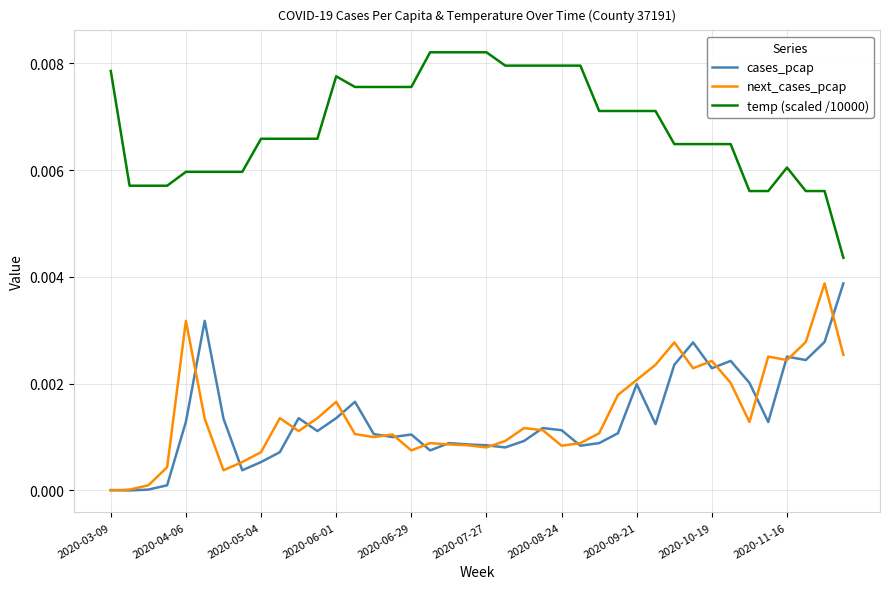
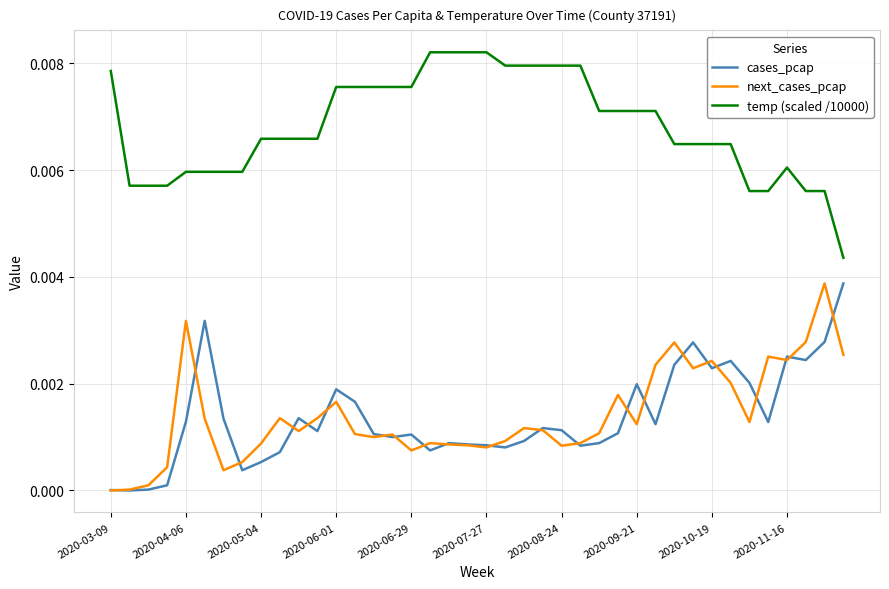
  {
    "cases_pcap": {
      "2020-04-06": 0.0013,
      "2020-05-04": 0.0005,
-     "2020-06-01": 0.0014,
+     "2020-06-01": 0.0019,
      "2020-06-29": 0.0010,
      "2020-08-24": 0.0011,
      "2020-09-21": 0.0020,
      "2020-10-19": 0.0023,
      "2020-11-16": 0.0025
    },
    "next_cases_pcap": {
      "2020-04-06": 0.0032,
-     "2020-05-04": 0.0007,
+     "2020-05-04": 0.0009,
      "2020-06-01": 0.0017,
      "2020-06-29": 0.0007,
      "2020-08-24": 0.0008,
-     "2020-09-21": 0.0021,
+     "2020-09-21": 0.0012,
      "2020-10-19": 0.0024,
      "2020-11-16": 0.0024
    },
    "temp (scaled /10000)": {
      "2020-03-09": 0.0079,
      "2020-04-06": 0.0060,
      "2020-05-04": 0.0066,
-     "2020-06-01": 0.0078,
+     "2020-06-01": 0.0076,
      "2020-06-29": 0.0076,
      "2020-07-27": 0.0082,
      "2020-08-24": 0.0080,
      "2020-09-21": 0.0071,
      "2020-10-19": 0.0065,
      "2020-11-16": 0.0061
    }
  }
